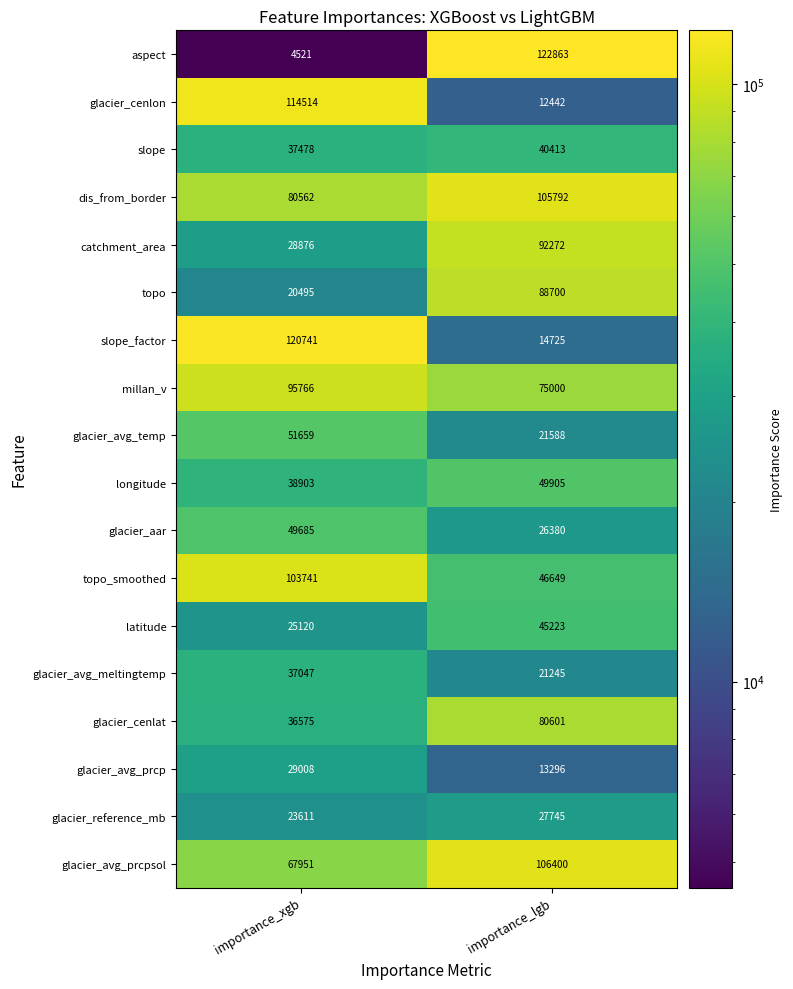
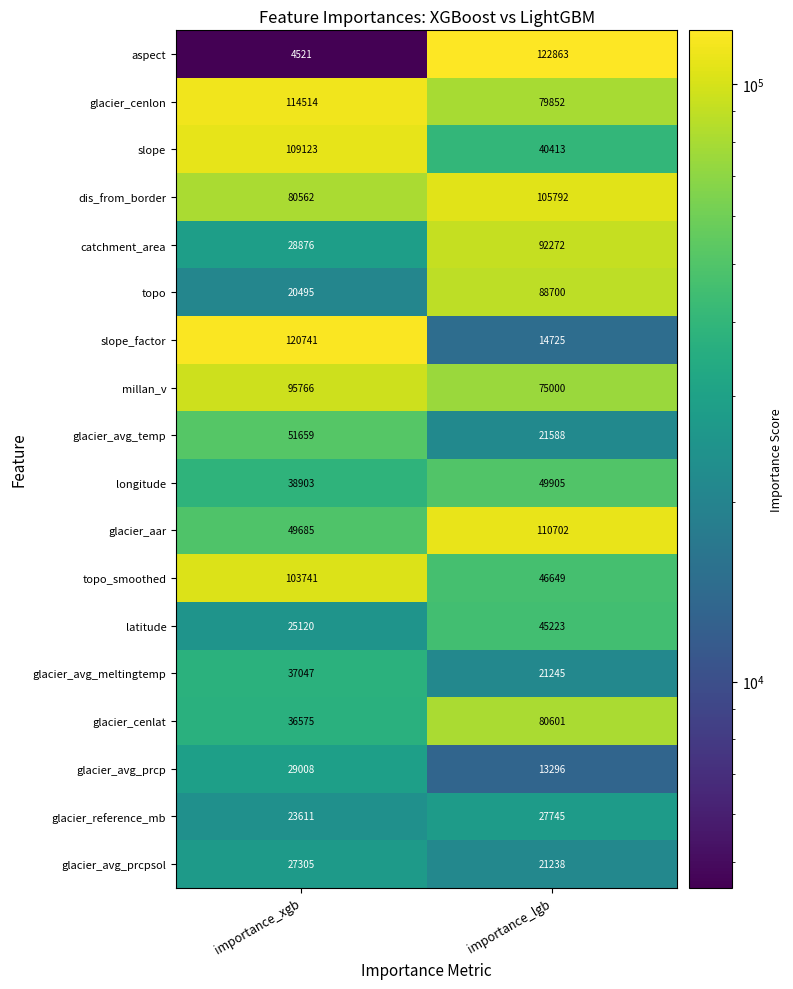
  {
    "aspect": {
      "importance_xgb": 4521,
      "importance_lgb": 122863
    },
    "glacier_cenlon": {
      "importance_xgb": 114514,
-     "importance_lgb": 12442
+     "importance_lgb": 79852
    },
    "slope": {
-     "importance_xgb": 37478,
+     "importance_xgb": 109123,
      "importance_lgb": 40413
    },
    "dis_from_border": {
      "importance_xgb": 80562,
      "importance_lgb": 105792
    },
    "catchment_area": {
      "importance_xgb": 28876,
      "importance_lgb": 92272
    },
    "topo": {
      "importance_xgb": 20495,
      "importance_lgb": 88700
    },
    "slope_factor": {
      "importance_xgb": 120741,
      "importance_lgb": 14725
    },
    "millan_v": {
      "importance_xgb": 95766,
      "importance_lgb": 75000
    },
    "glacier_avg_temp": {
      "importance_xgb": 51659,
      "importance_lgb": 21588
    },
    "longitude": {
      "importance_xgb": 38903,
      "importance_lgb": 49905
    },
    "glacier_aar": {
      "importance_xgb": 49685,
-     "importance_lgb": 26380
+     "importance_lgb": 110702
    },
    "topo_smoothed": {
      "importance_xgb": 103741,
      "importance_lgb": 46649
    },
    "latitude": {
      "importance_xgb": 25120,
      "importance_lgb": 45223
    },
    "glacier_avg_meltingtemp": {
      "importance_xgb": 37047,
      "importance_lgb": 21245
    },
    "glacier_cenlat": {
      "importance_xgb": 36575,
      "importance_lgb": 80601
    },
    "glacier_avg_prcp": {
      "importance_xgb": 29008,
      "importance_lgb": 13296
    },
    "glacier_reference_mb": {
      "importance_xgb": 23611,
      "importance_lgb": 27745
    },
    "glacier_avg_prcpsol": {
-     "importance_xgb": 67951,
-     "importance_lgb": 106400
+     "importance_xgb": 27305,
+     "importance_lgb": 21238
    }
  }
